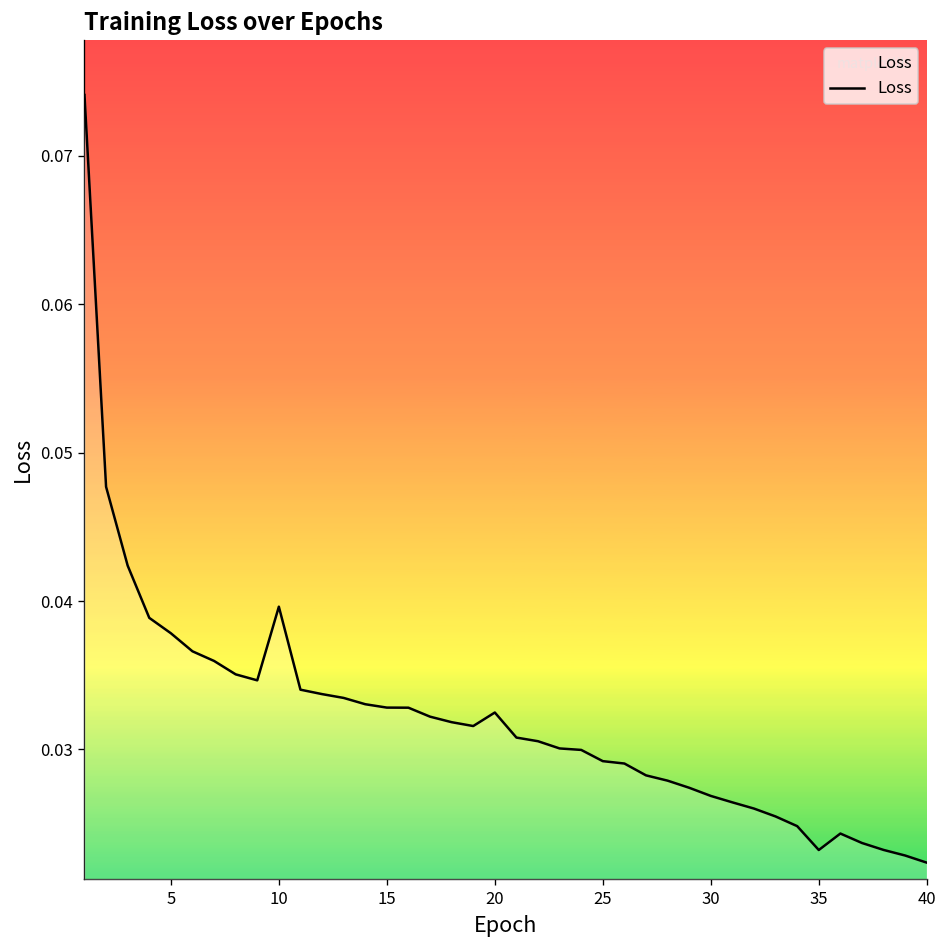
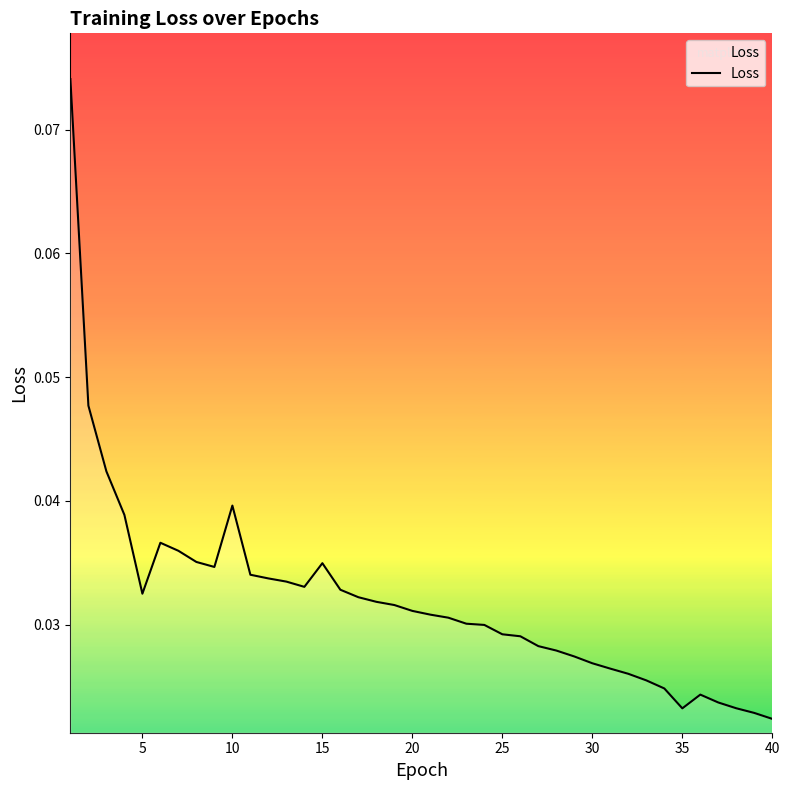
  {
-   "5": 0.0378,
+   "5": 0.0325,
    "10": 0.0396,
-   "15": 0.0328,
-   "20": 0.0325,
+   "15": 0.0350,
+   "20": 0.0311,
    "25": 0.0292,
    "30": 0.0269,
    "35": 0.0232,
    "40": 0.0224
  }
